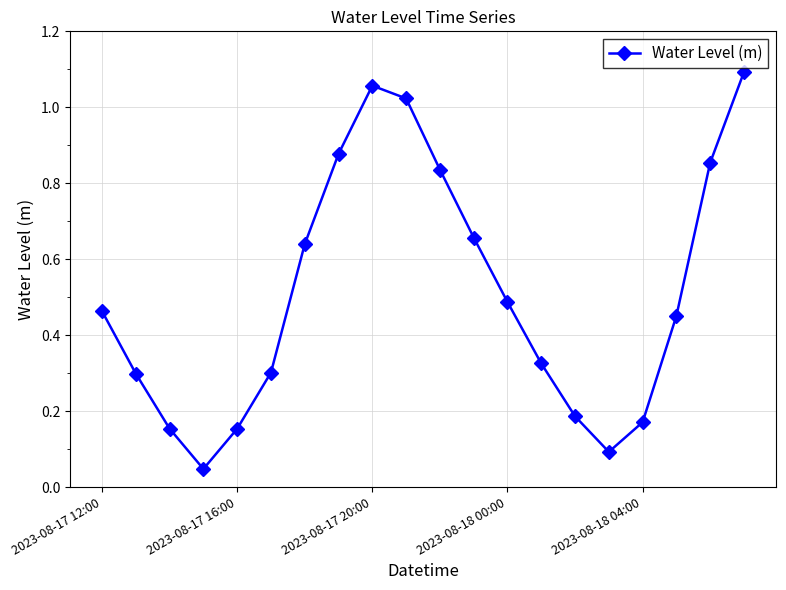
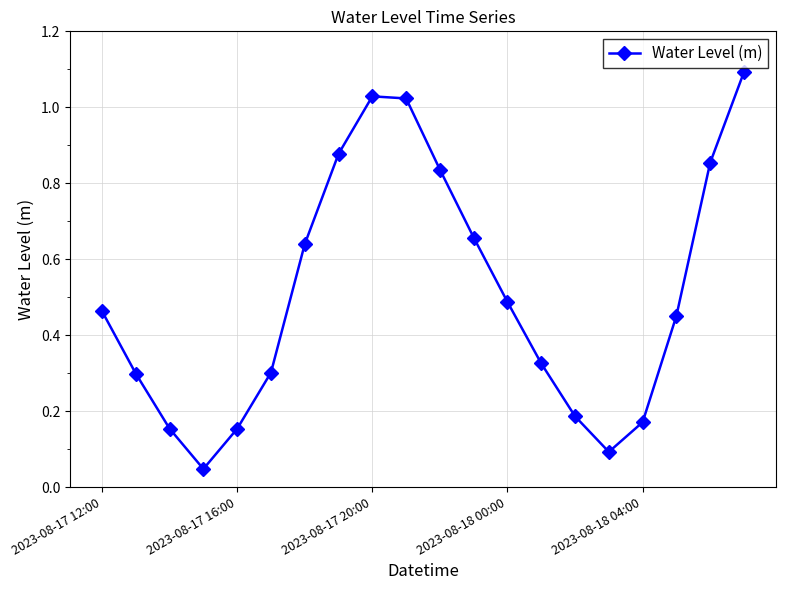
  {
    "2023-08-17 12:00": 0.46,
    "2023-08-17 16:00": 0.15,
-   "2023-08-17 20:00": 1.06,
+   "2023-08-17 20:00": 1.03,
    "2023-08-18 00:00": 0.49,
    "2023-08-18 04:00": 0.17
  }
